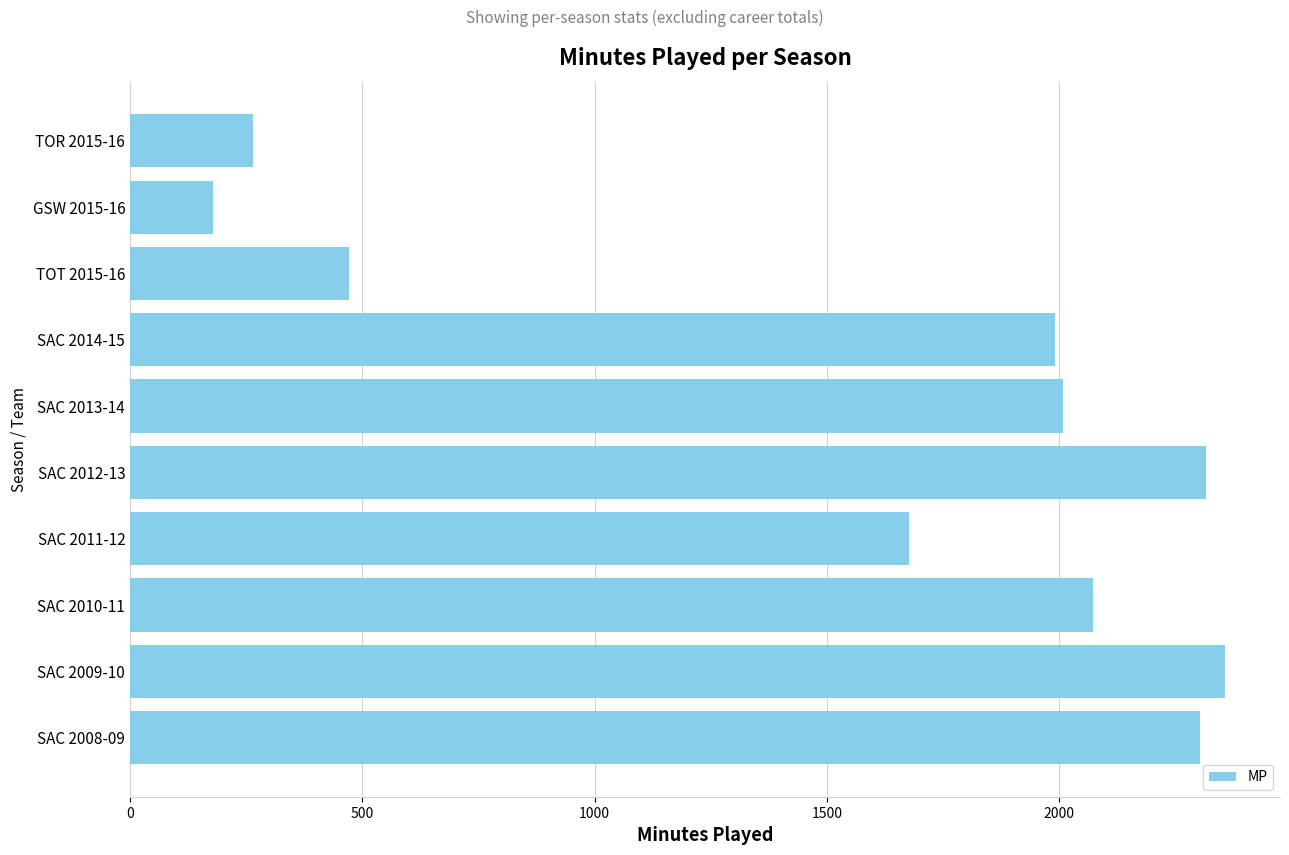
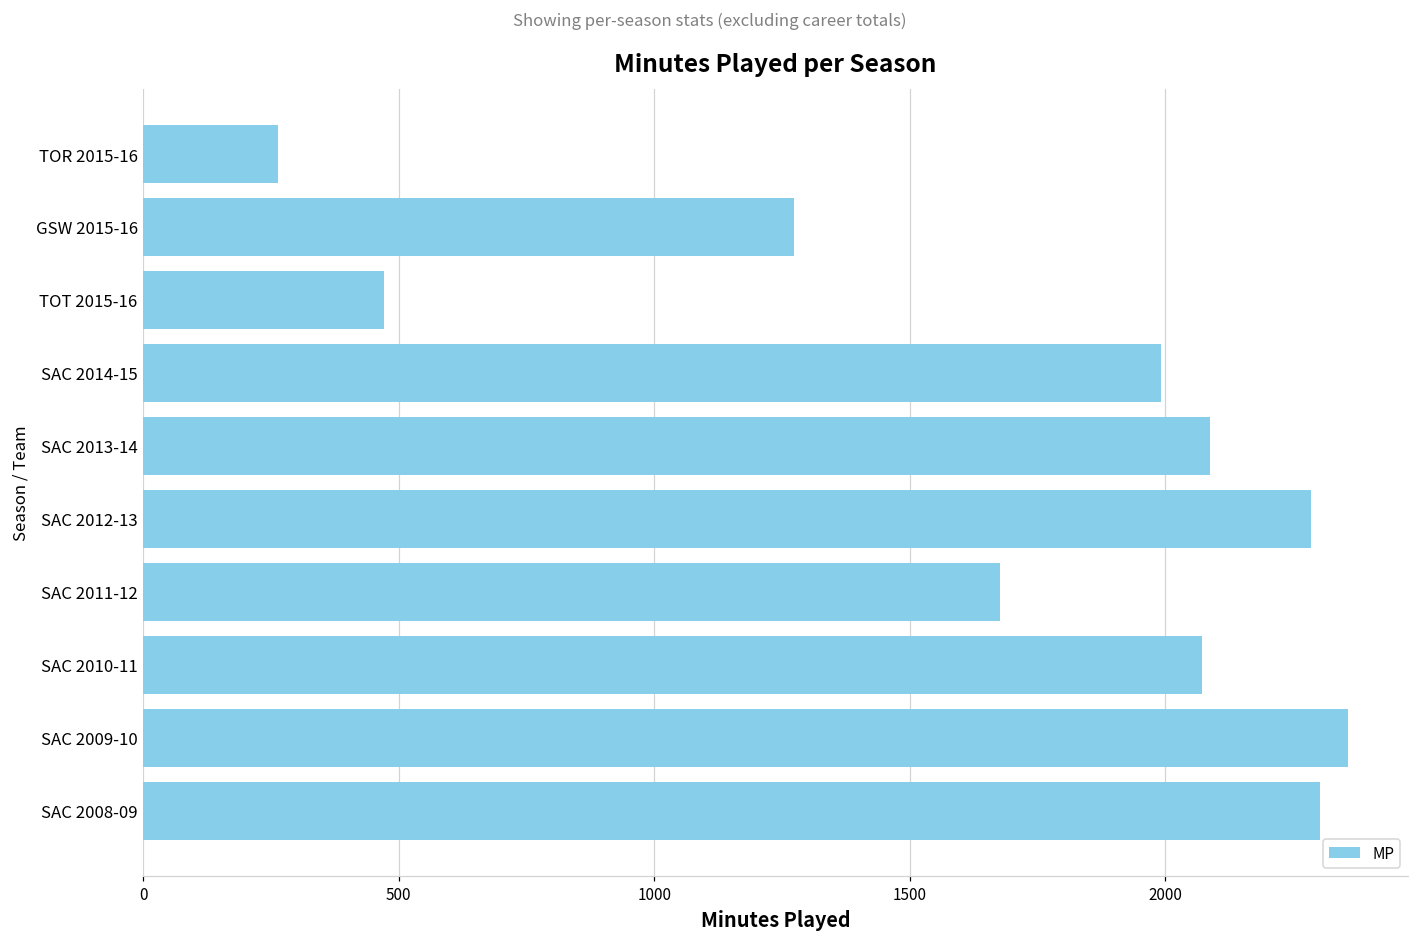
  {
    "TOR 2015-16": 260,
-   "GSW 2015-16": 180,
+   "GSW 2015-16": 1270,
    "TOT 2015-16": 470,
    "SAC 2014-15": 1990,
-   "SAC 2013-14": 2010,
-   "SAC 2012-13": 2320,
+   "SAC 2013-14": 2090,
+   "SAC 2012-13": 2290,
    "SAC 2011-12": 1680,
    "SAC 2010-11": 2070,
    "SAC 2009-10": 2360,
    "SAC 2008-09": 2300
  }
